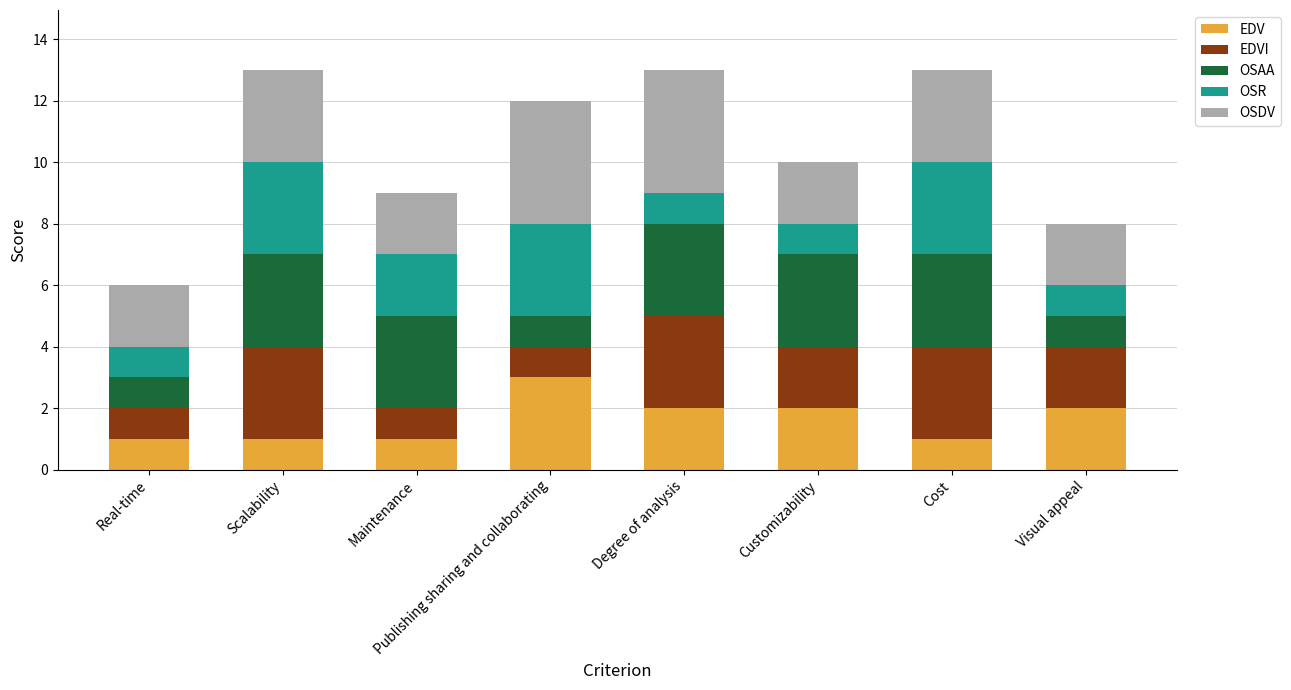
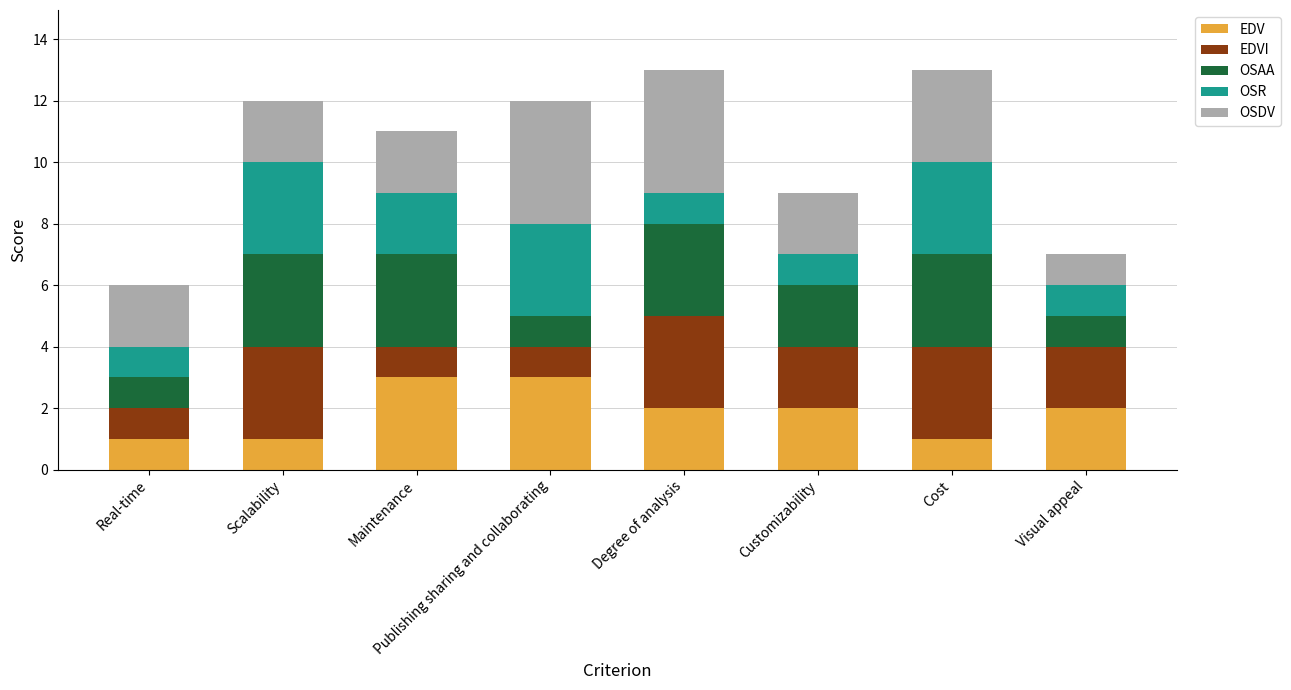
  {
    "EDV": {
      "Real-time": 1,
      "Scalability": 1,
-     "Maintenance": 1,
+     "Maintenance": 3,
      "Publishing sharing and collaborating": 3,
      "Degree of analysis": 2,
      "Customizability": 2,
      "Cost": 1,
      "Visual appeal": 2
    },
    "EDVI": {
      "Real-time": 1,
      "Scalability": 3,
      "Maintenance": 1,
      "Publishing sharing and collaborating": 1,
      "Degree of analysis": 3,
      "Customizability": 2,
      "Cost": 3,
      "Visual appeal": 2
    },
    "OSAA": {
      "Real-time": 1,
      "Scalability": 3,
      "Maintenance": 3,
      "Publishing sharing and collaborating": 1,
      "Degree of analysis": 3,
-     "Customizability": 3,
+     "Customizability": 2,
      "Cost": 3,
      "Visual appeal": 1
    },
    "OSR": {
      "Real-time": 1,
      "Scalability": 3,
      "Maintenance": 2,
      "Publishing sharing and collaborating": 3,
      "Degree of analysis": 1,
      "Customizability": 1,
      "Cost": 3,
      "Visual appeal": 1
    },
    "OSDV": {
      "Real-time": 2,
-     "Scalability": 3,
+     "Scalability": 2,
      "Maintenance": 2,
      "Publishing sharing and collaborating": 4,
      "Degree of analysis": 4,
      "Customizability": 2,
      "Cost": 3,
-     "Visual appeal": 2
+     "Visual appeal": 1
    }
  }
